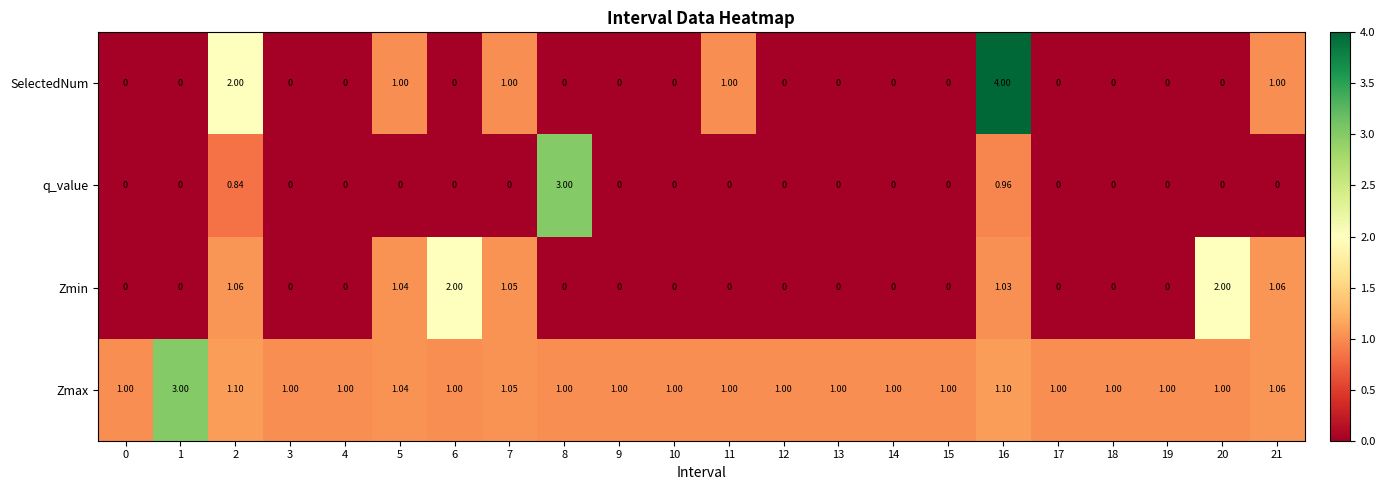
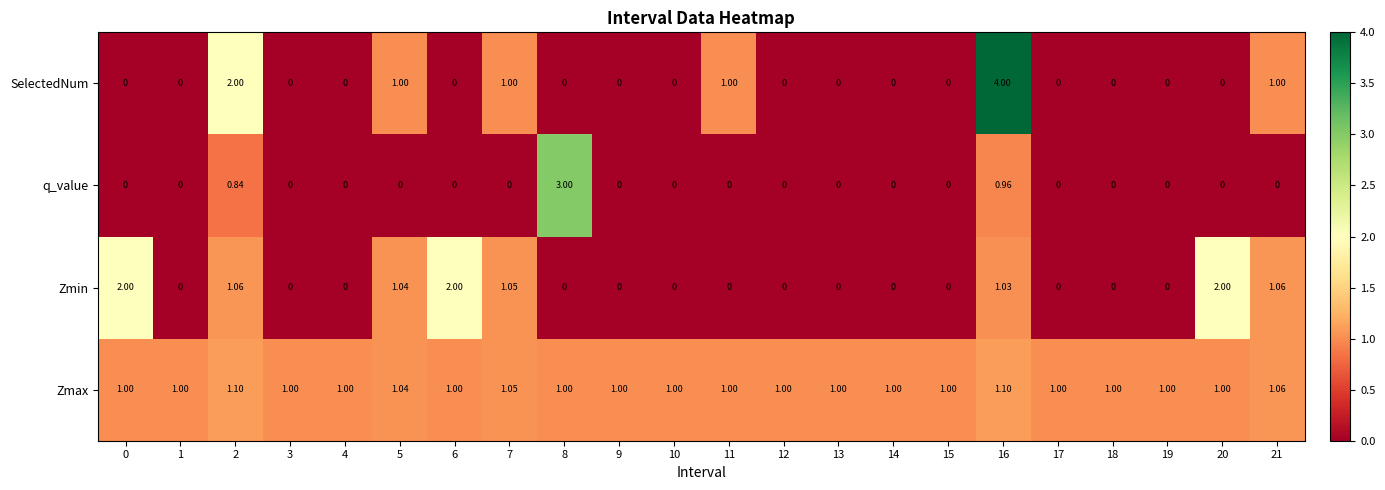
  {
    "SelectedNum": {
      "0": 0,
      "1": 0,
      "2": 2.00,
      "3": 0,
      "4": 0,
      "5": 1.00,
      "6": 0,
      "7": 1.00,
      "8": 0,
      "9": 0,
      "10": 0,
      "11": 1.00,
      "12": 0,
      "13": 0,
      "14": 0,
      "15": 0,
      "16": 4.00,
      "17": 0,
      "18": 0,
      "19": 0,
      "20": 0,
      "21": 1.00
    },
    "q_value": {
      "0": 0,
      "1": 0,
      "2": 0.84,
      "3": 0,
      "4": 0,
      "5": 0,
      "6": 0,
      "7": 0,
      "8": 3.00,
      "9": 0,
      "10": 0,
      "11": 0,
      "12": 0,
      "13": 0,
      "14": 0,
      "15": 0,
      "16": 0.96,
      "17": 0,
      "18": 0,
      "19": 0,
      "20": 0,
      "21": 0
    },
    "Zmin": {
-     "0": 0,
+     "0": 2.00,
      "1": 0,
      "2": 1.06,
      "3": 0,
      "4": 0,
      "5": 1.04,
      "6": 2.00,
      "7": 1.05,
      "8": 0,
      "9": 0,
      "10": 0,
      "11": 0,
      "12": 0,
      "13": 0,
      "14": 0,
      "15": 0,
      "16": 1.03,
      "17": 0,
      "18": 0,
      "19": 0,
      "20": 2.00,
      "21": 1.06
    },
    "Zmax": {
      "0": 1.00,
-     "1": 3.00,
+     "1": 1.00,
      "2": 1.10,
      "3": 1.00,
      "4": 1.00,
      "5": 1.04,
      "6": 1.00,
      "7": 1.05,
      "8": 1.00,
      "9": 1.00,
      "10": 1.00,
      "11": 1.00,
      "12": 1.00,
      "13": 1.00,
      "14": 1.00,
      "15": 1.00,
      "16": 1.10,
      "17": 1.00,
      "18": 1.00,
      "19": 1.00,
      "20": 1.00,
      "21": 1.06
    }
  }
